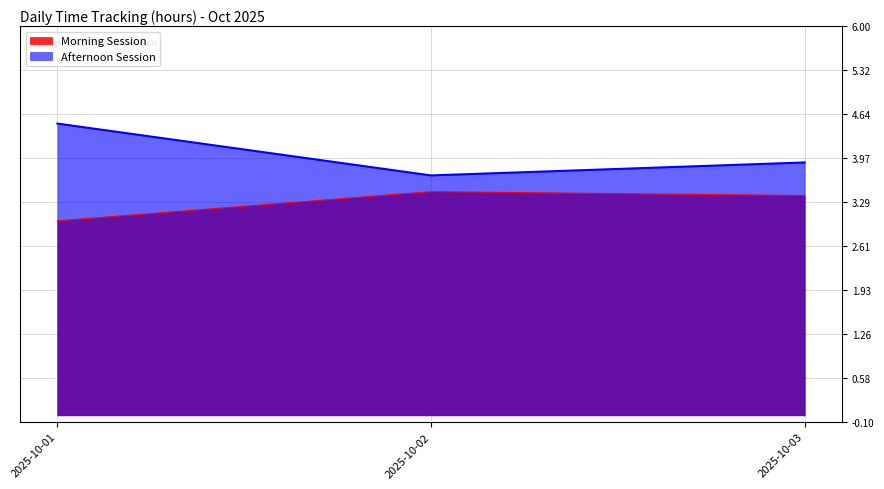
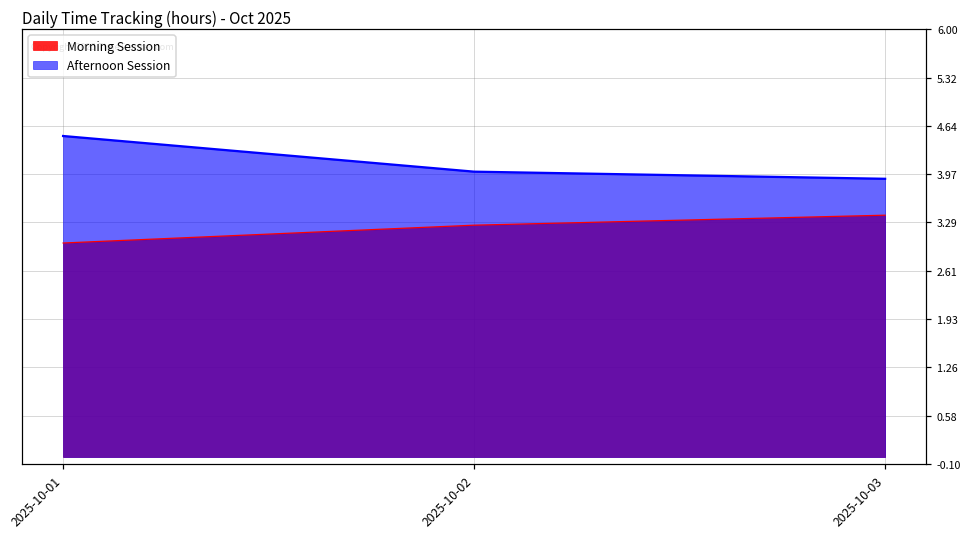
  {
    "Morning Session": {
      "2025-10-01": 3.0,
-     "2025-10-02": 3.5,
+     "2025-10-02": 3.3,
      "2025-10-03": 3.4
    },
    "Afternoon Session": {
      "2025-10-01": 4.5,
-     "2025-10-02": 3.7,
+     "2025-10-02": 4.0,
      "2025-10-03": 3.9
    }
  }
